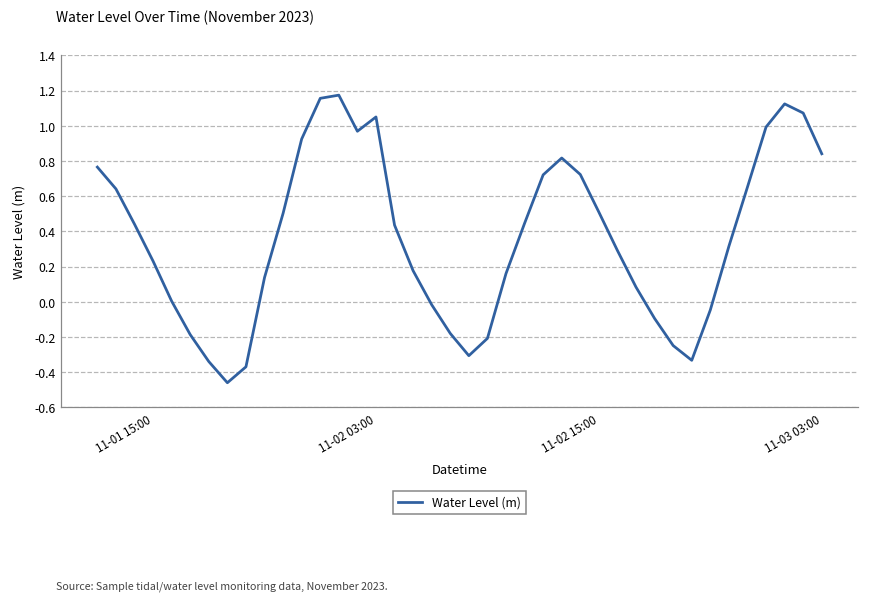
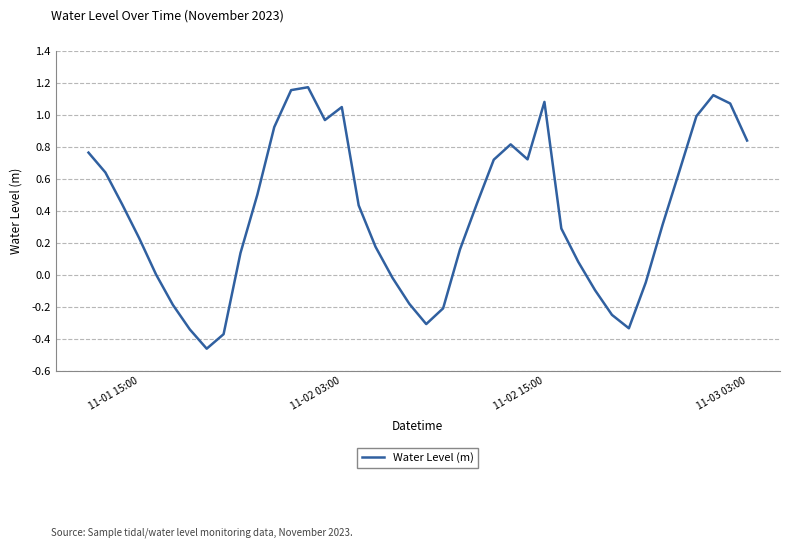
  {
    "11-01 15:00": 0.23,
    "11-02 03:00": 1.05,
-   "11-02 15:00": 0.51,
+   "11-02 15:00": 1.08,
    "11-03 03:00": 0.84
  }
